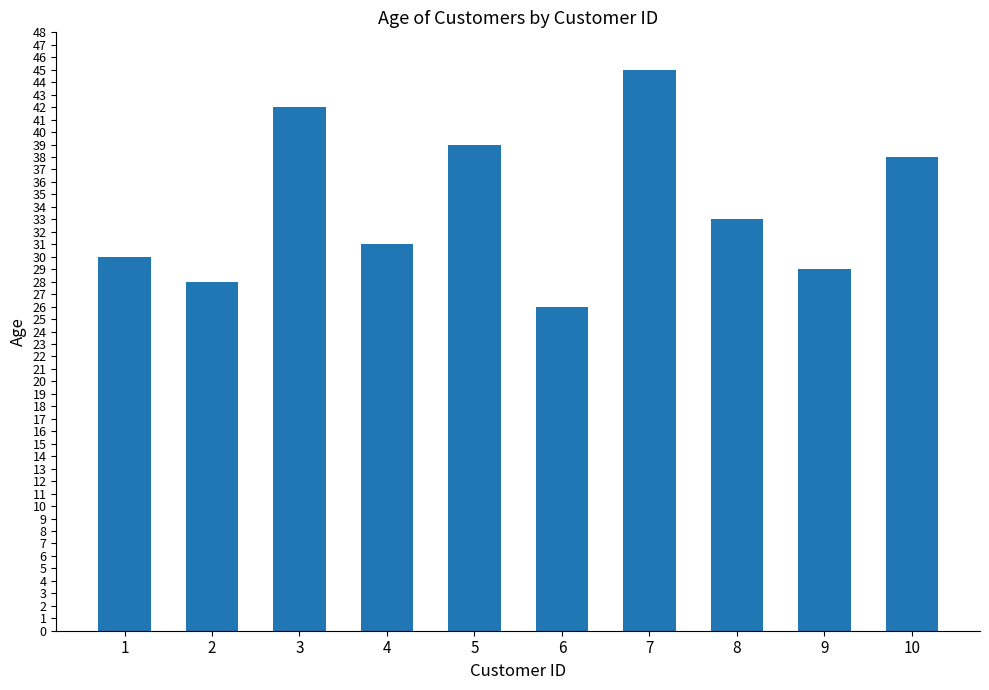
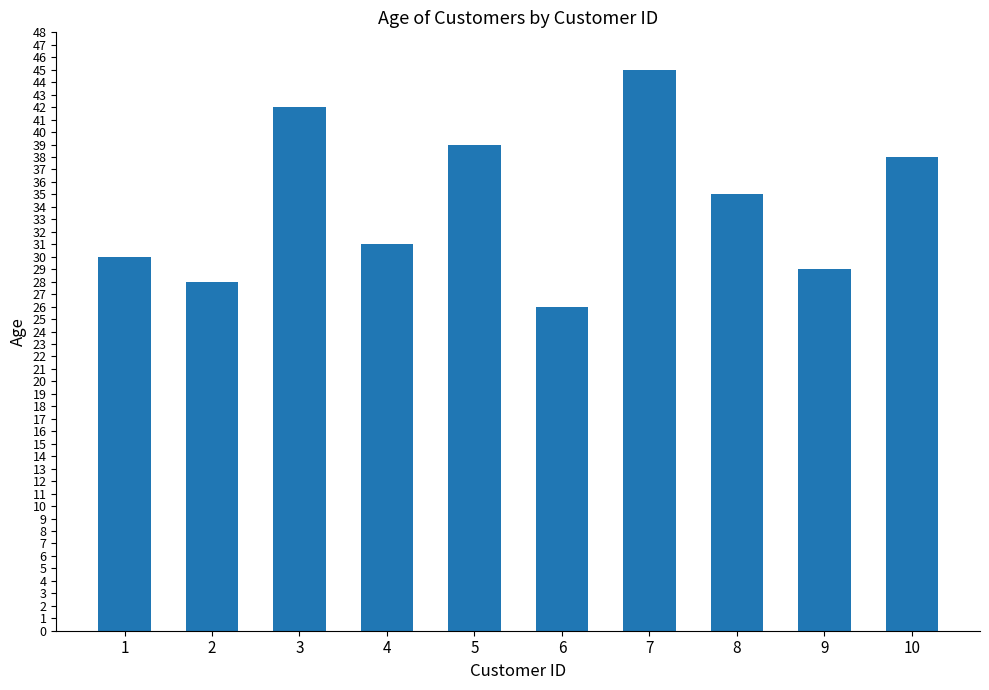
  {
    "1": 30,
    "2": 28,
    "3": 42,
    "4": 31,
    "5": 39,
    "6": 26,
    "7": 45,
-   "8": 33,
+   "8": 35,
    "9": 29,
    "10": 38
  }
